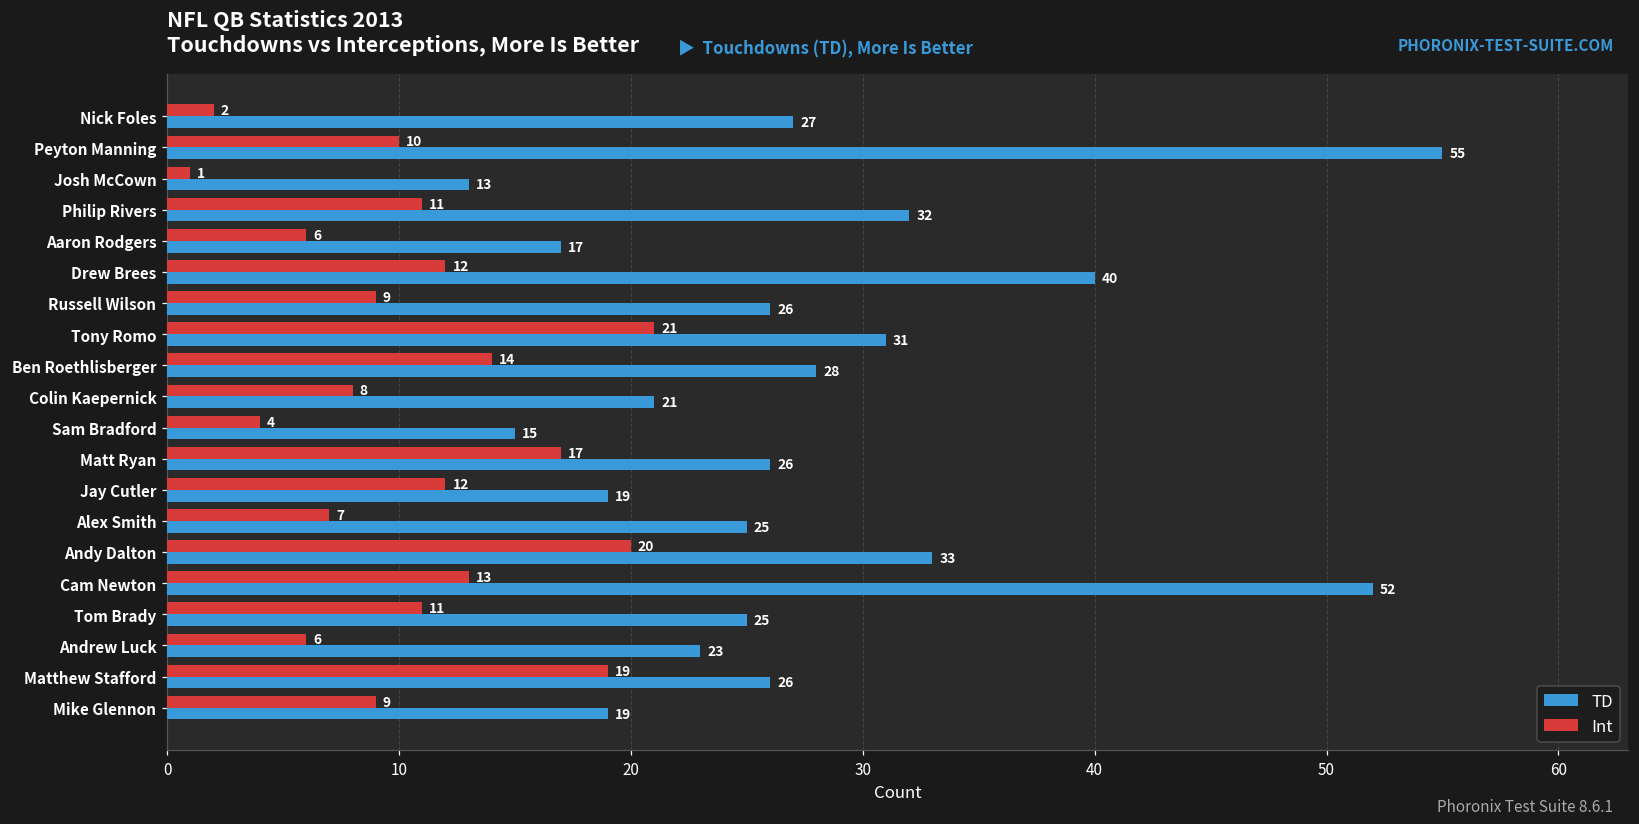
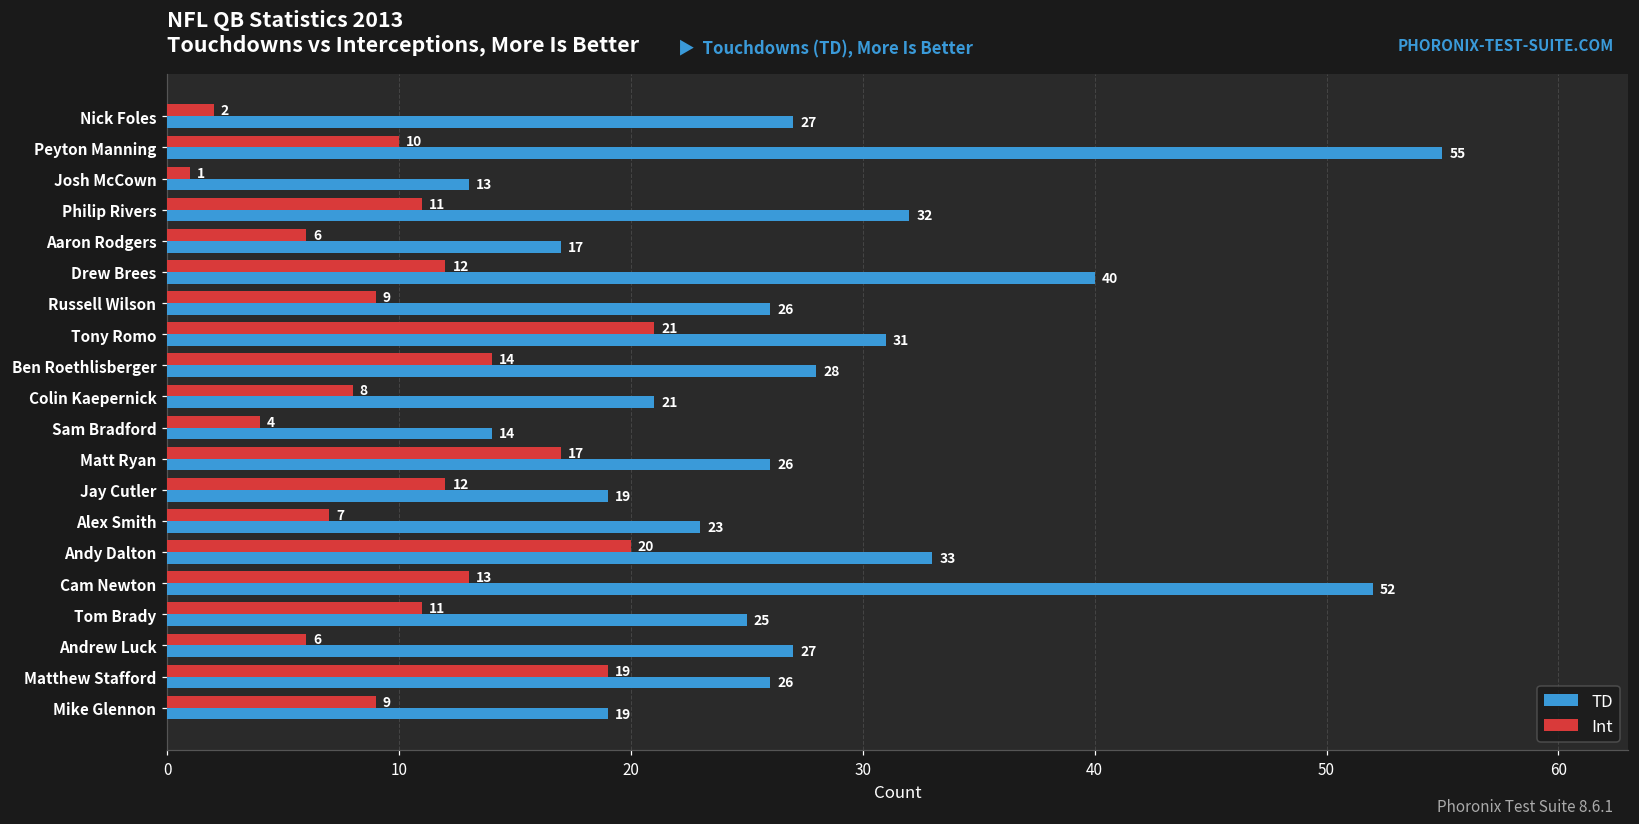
  {
    "TD": {
      "Nick Foles": 27,
      "Peyton Manning": 55,
      "Josh McCown": 13,
      "Philip Rivers": 32,
      "Aaron Rodgers": 17,
      "Drew Brees": 40,
      "Russell Wilson": 26,
      "Tony Romo": 31,
      "Ben Roethlisberger": 28,
      "Colin Kaepernick": 21,
-     "Sam Bradford": 15,
+     "Sam Bradford": 14,
      "Matt Ryan": 26,
      "Jay Cutler": 19,
-     "Alex Smith": 25,
+     "Alex Smith": 23,
      "Andy Dalton": 33,
      "Cam Newton": 52,
      "Tom Brady": 25,
-     "Andrew Luck": 23,
+     "Andrew Luck": 27,
      "Matthew Stafford": 26,
      "Mike Glennon": 19
    },
    "Int": {
      "Nick Foles": 2,
      "Peyton Manning": 10,
      "Josh McCown": 1,
      "Philip Rivers": 11,
      "Aaron Rodgers": 6,
      "Drew Brees": 12,
      "Russell Wilson": 9,
      "Tony Romo": 21,
      "Ben Roethlisberger": 14,
      "Colin Kaepernick": 8,
      "Sam Bradford": 4,
      "Matt Ryan": 17,
      "Jay Cutler": 12,
      "Alex Smith": 7,
      "Andy Dalton": 20,
      "Cam Newton": 13,
      "Tom Brady": 11,
      "Andrew Luck": 6,
      "Matthew Stafford": 19,
      "Mike Glennon": 9
    }
  }
